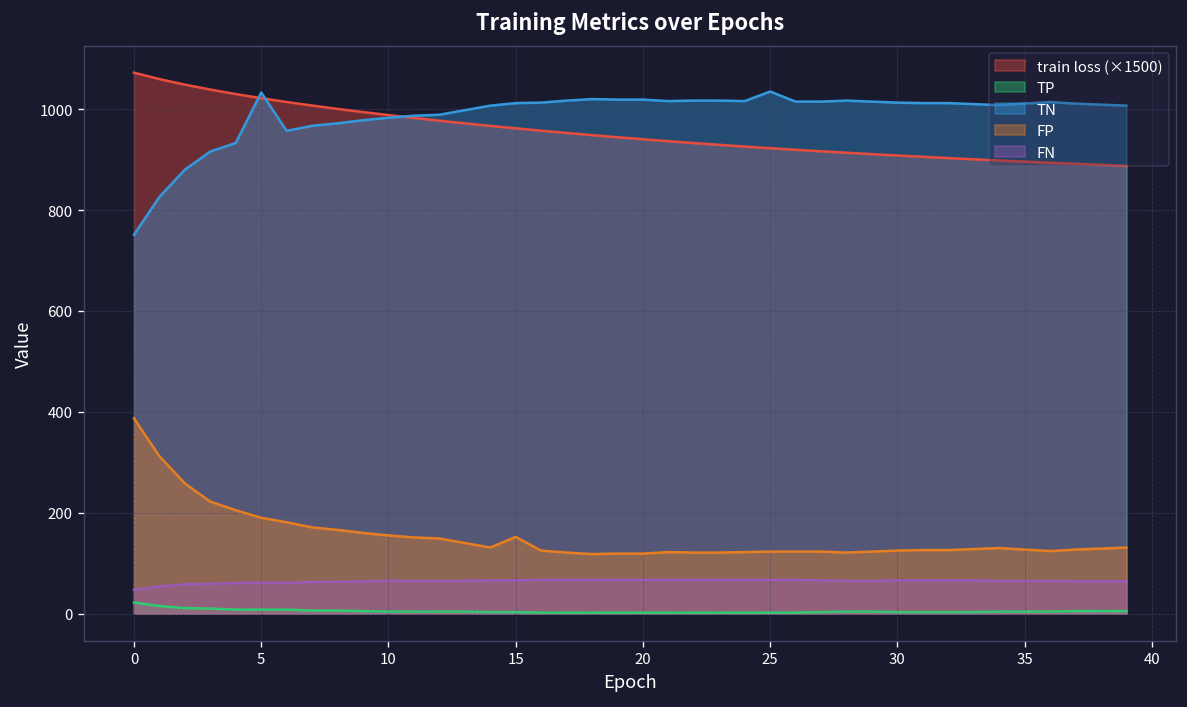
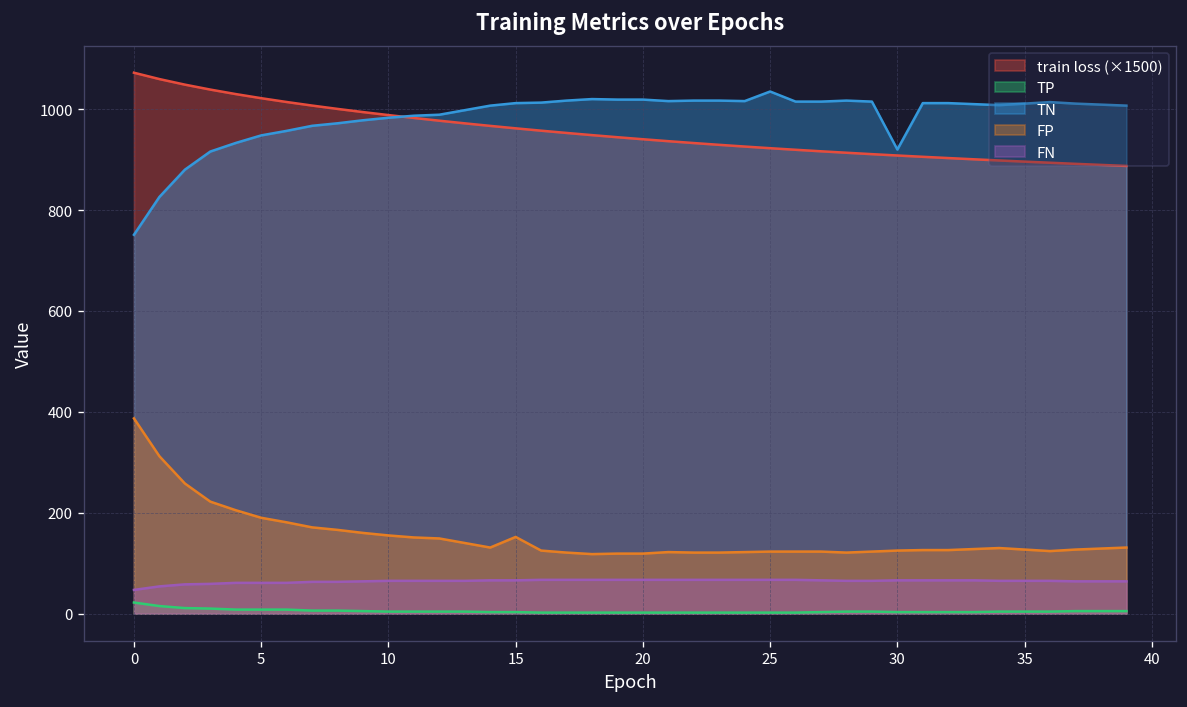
  {
    "TP": {
      "0": 20,
      "5": 10,
      "10": 0,
      "15": 0,
      "20": 0,
      "25": 0,
      "30": 0,
      "35": 0
    },
    "TN": {
      "0": 750,
-     "5": 1030,
+     "5": 950,
      "15": 1010,
      "20": 1020,
      "25": 1040,
-     "30": 1010
+     "30": 920
    },
    "FN": {
      "0": 50,
      "5": 60,
      "10": 70,
      "15": 70,
      "20": 70,
      "25": 70,
      "30": 70,
      "35": 70
    }
  }
